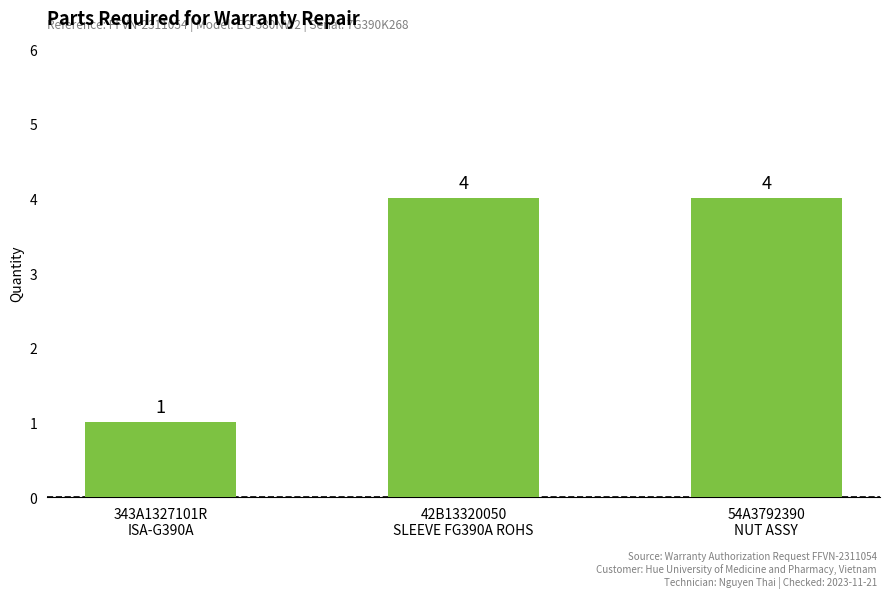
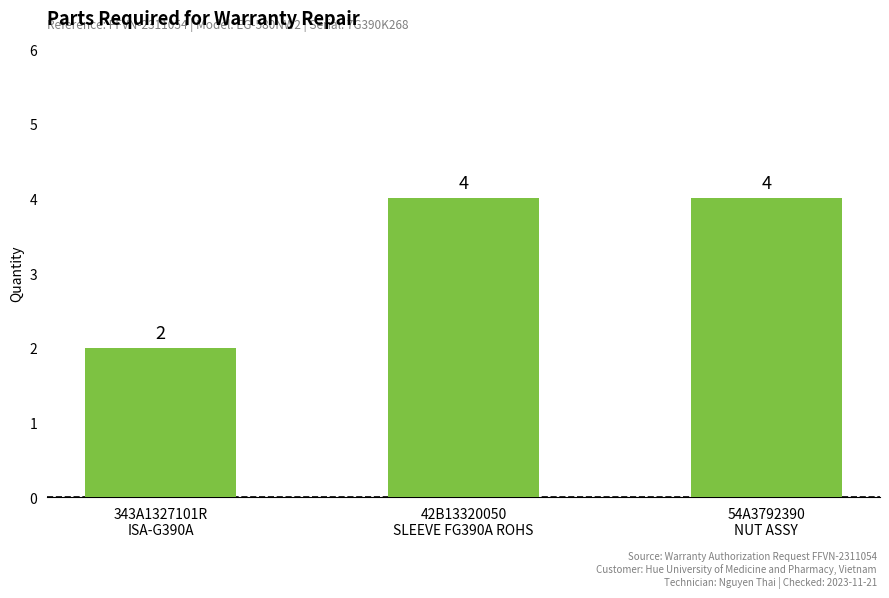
  {
-   "343A1327101R ISA-G390A": 1,
+   "343A1327101R ISA-G390A": 2,
    "42B13320050 SLEEVE FG390A ROHS": 4,
    "54A3792390 NUT ASSY": 4
  }
